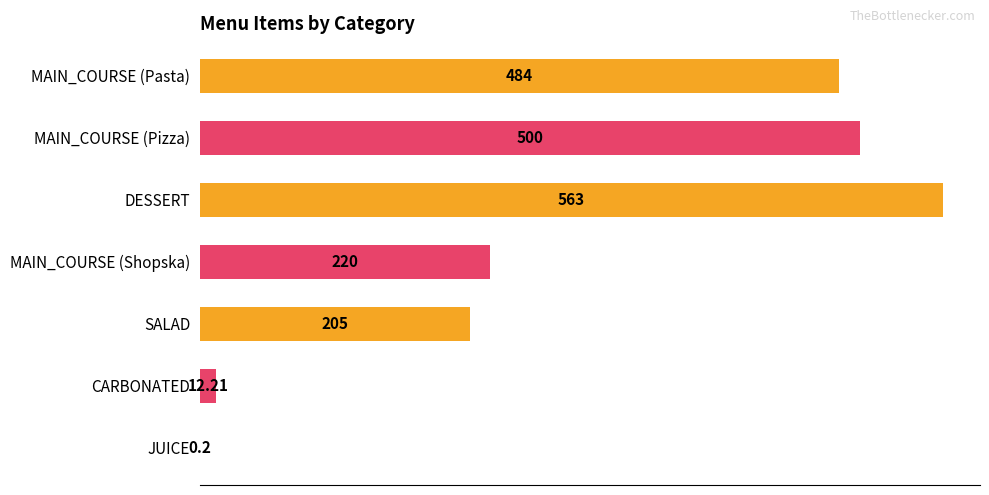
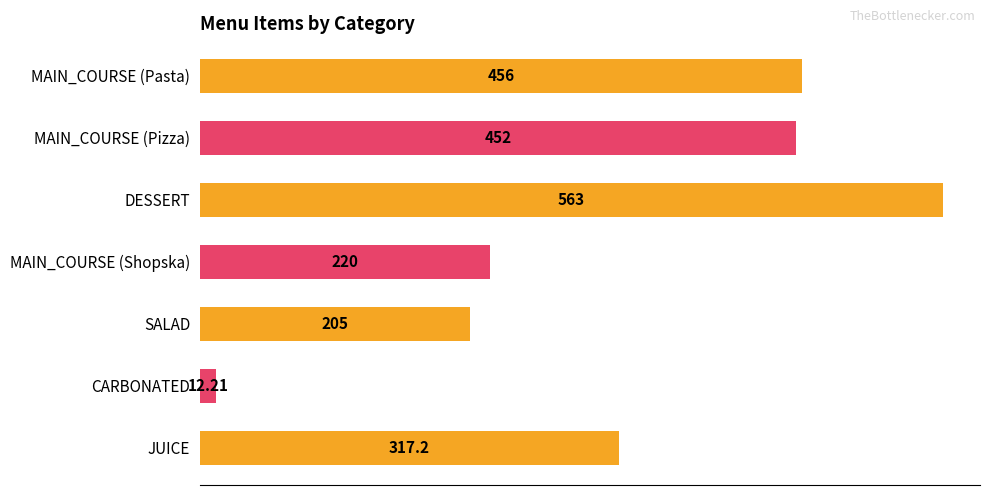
  {
-   "MAIN_COURSE (Pasta)": 484,
-   "MAIN_COURSE (Pizza)": 500,
+   "MAIN_COURSE (Pasta)": 456,
+   "MAIN_COURSE (Pizza)": 452,
    "DESSERT": 563,
    "MAIN_COURSE (Shopska)": 220,
    "SALAD": 205,
    "CARBONATED": 12.21,
-   "JUICE": 0.2
+   "JUICE": 317.2
  }
